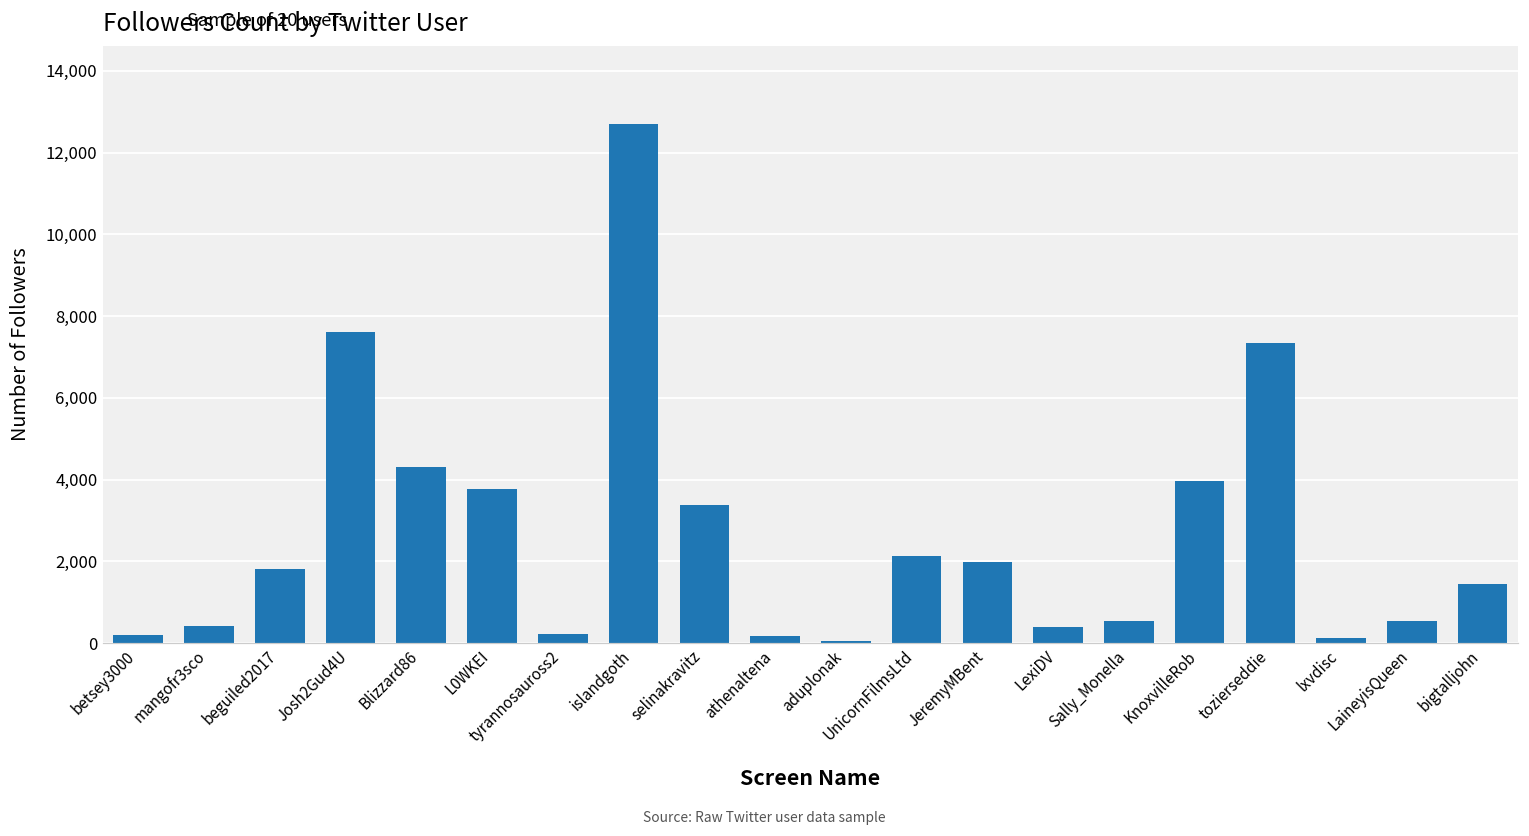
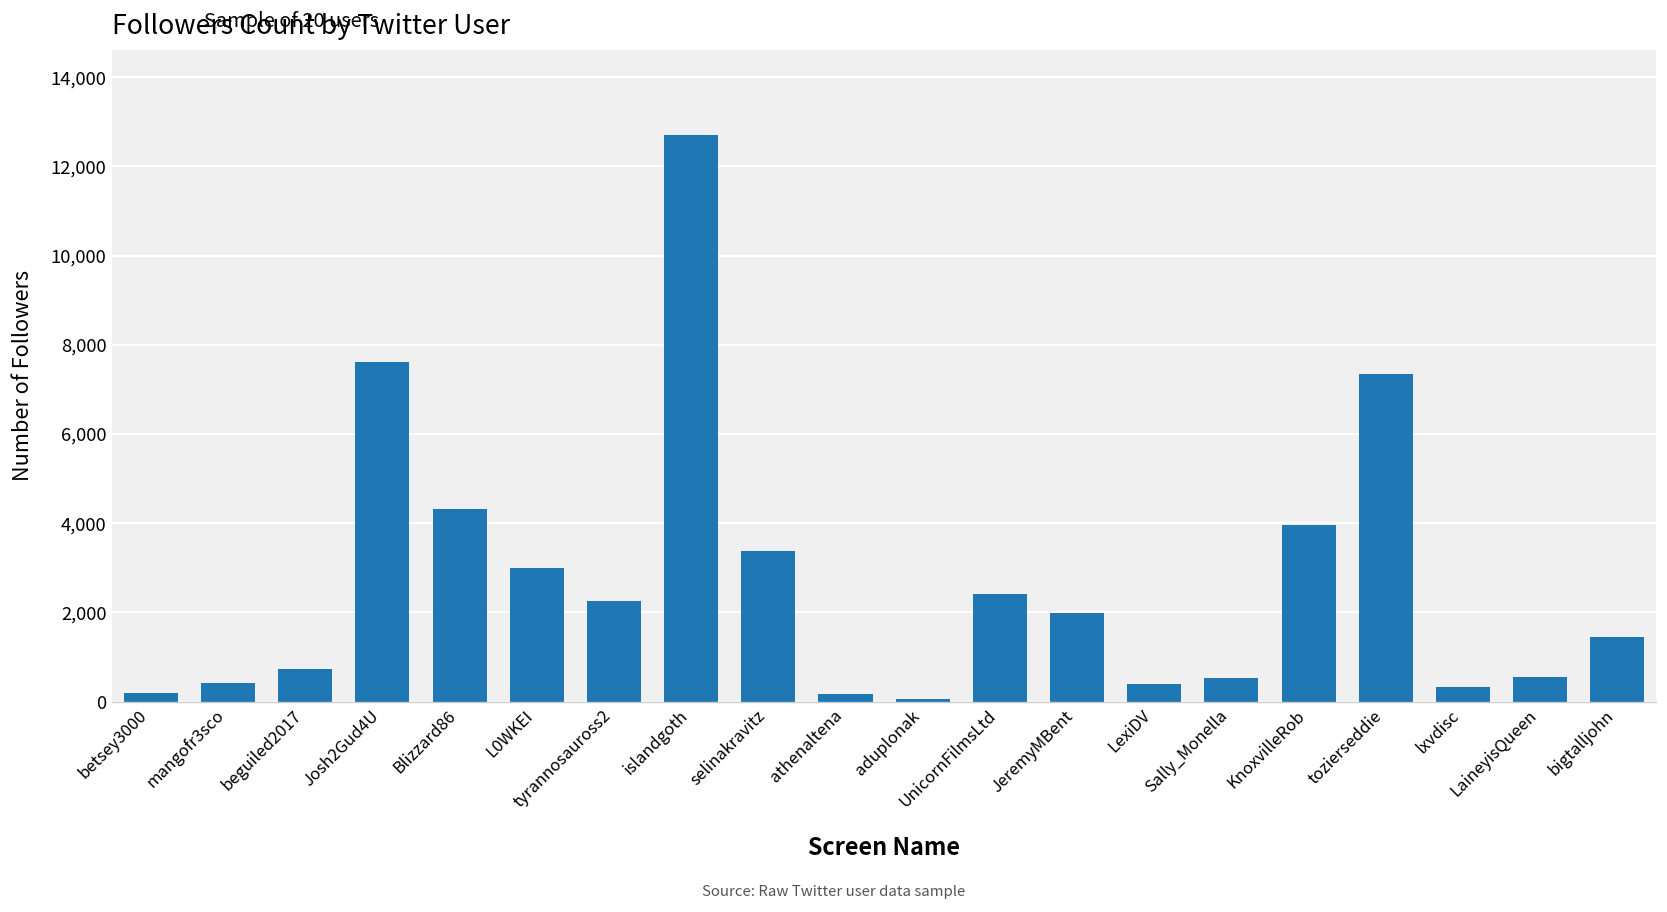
  {
    "betsey3000": "200",
    "mangofr3sco": "400",
-   "beguiled2017": "1,800",
+   "beguiled2017": "700",
    "Josh2Gud4U": "7,600",
    "Blizzard86": "4,300",
-   "L0WKEI": "3,800",
-   "tyrannosauross2": "200",
+   "L0WKEI": "3,000",
+   "tyrannosauross2": "2,300",
    "islandgoth": "12,700",
    "selinakravitz": "3,400",
    "athenaltena": "200",
-   "UnicornFilmsLtd": "2,100",
+   "UnicornFilmsLtd": "2,400",
    "JeremyMBent": "2,000",
    "LexiDV": "400",
    "Sally_Monella": "500",
    "KnoxvilleRob": "4,000",
    "tozierseddie": "7,400",
-   "lxvdisc": "100",
+   "lxvdisc": "300",
    "LaineyisQueen": "600",
    "bigtalljohn": "1,400"
  }
